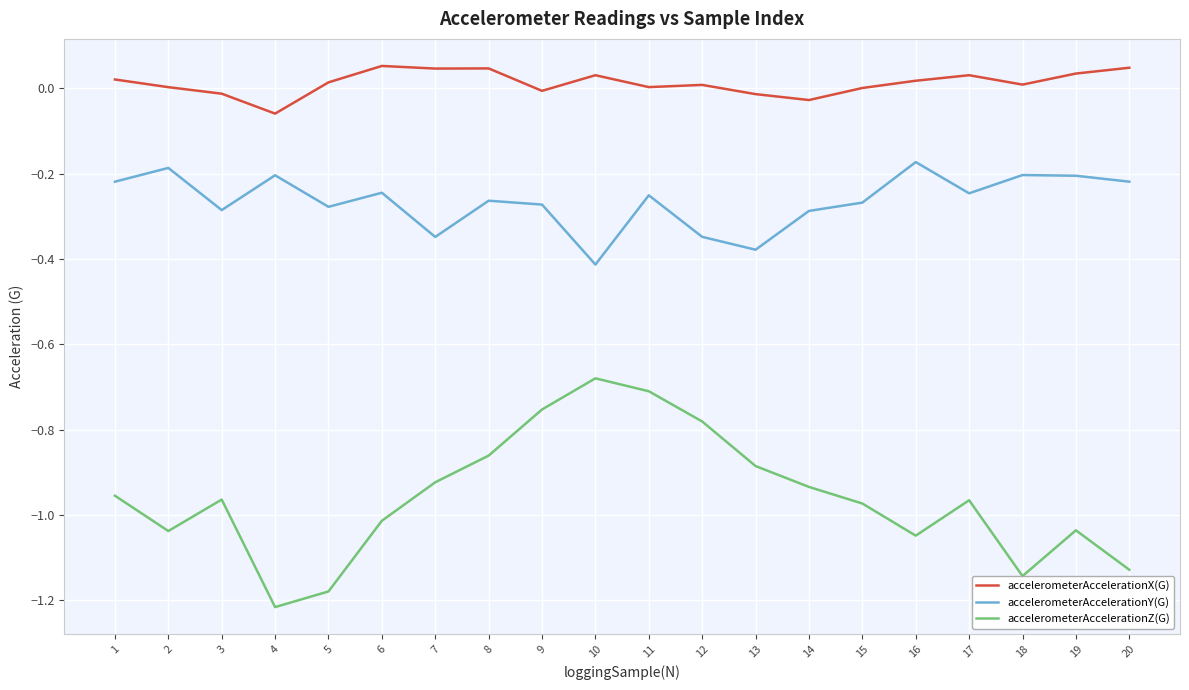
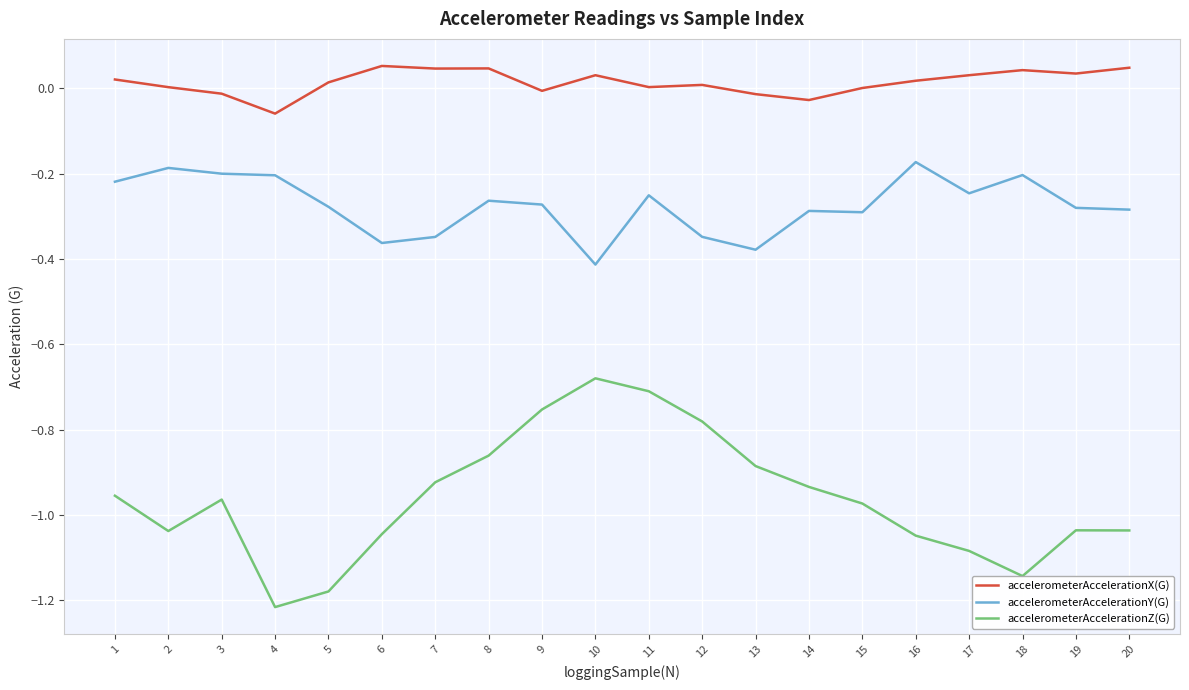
  {
    "accelerometerAccelerationX(G)": {
      "1": 0.02,
      "2": 0.00,
      "3": -0.01,
      "4": -0.06,
      "5": 0.01,
      "6": 0.05,
      "7": 0.05,
      "8": 0.05,
      "9": -0.01,
      "10": 0.03,
      "11": 0.00,
      "12": 0.01,
      "13": -0.01,
      "14": -0.03,
      "15": 0.00,
      "16": 0.02,
      "17": 0.03,
-     "18": 0.01,
+     "18": 0.04,
      "19": 0.03,
      "20": 0.05
    },
    "accelerometerAccelerationY(G)": {
      "1": -0.22,
      "2": -0.19,
-     "3": -0.29,
+     "3": -0.20,
      "4": -0.20,
      "5": -0.28,
-     "6": -0.24,
+     "6": -0.36,
      "7": -0.35,
      "8": -0.26,
      "9": -0.27,
      "10": -0.41,
      "11": -0.25,
      "12": -0.35,
      "13": -0.38,
      "14": -0.29,
-     "15": -0.27,
+     "15": -0.29,
      "16": -0.17,
      "17": -0.25,
      "18": -0.20,
-     "19": -0.20,
-     "20": -0.22
+     "19": -0.28,
+     "20": -0.28
    },
    "accelerometerAccelerationZ(G)": {
      "1": -0.95,
      "2": -1.04,
      "3": -0.96,
      "4": -1.22,
      "5": -1.18,
-     "6": -1.01,
+     "6": -1.04,
      "7": -0.92,
      "8": -0.86,
      "9": -0.75,
      "10": -0.68,
      "11": -0.71,
      "12": -0.78,
      "13": -0.89,
      "14": -0.93,
      "15": -0.97,
      "16": -1.05,
-     "17": -0.97,
+     "17": -1.08,
      "19": -1.04,
-     "20": -1.13
+     "20": -1.04
    }
  }
